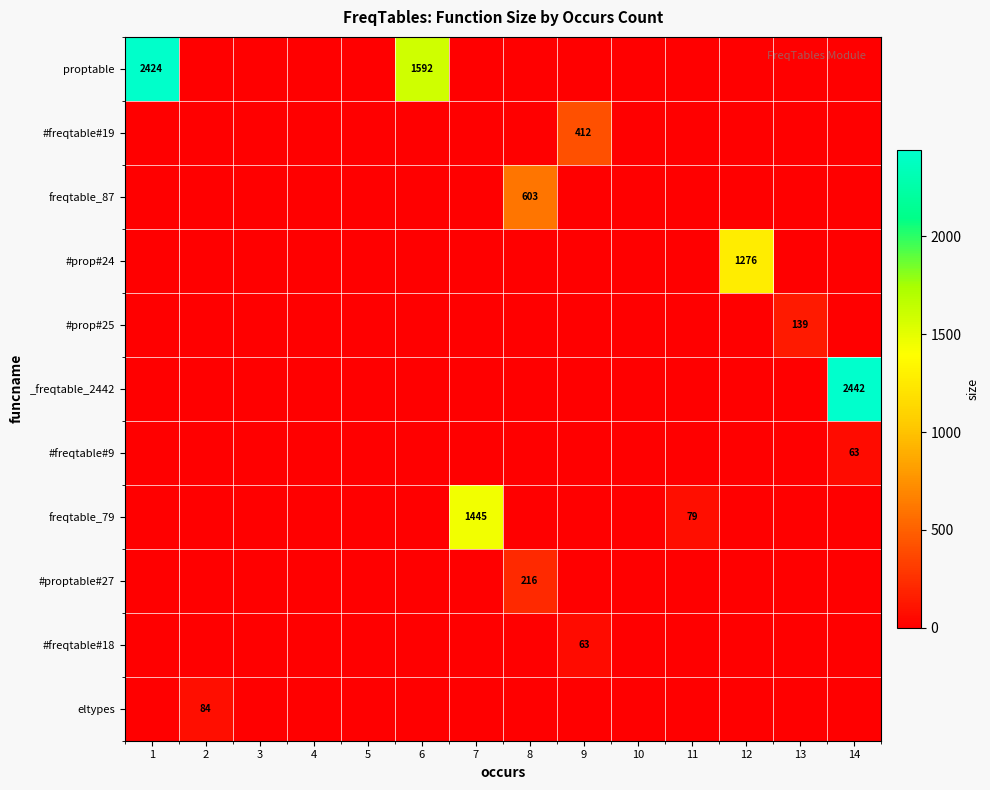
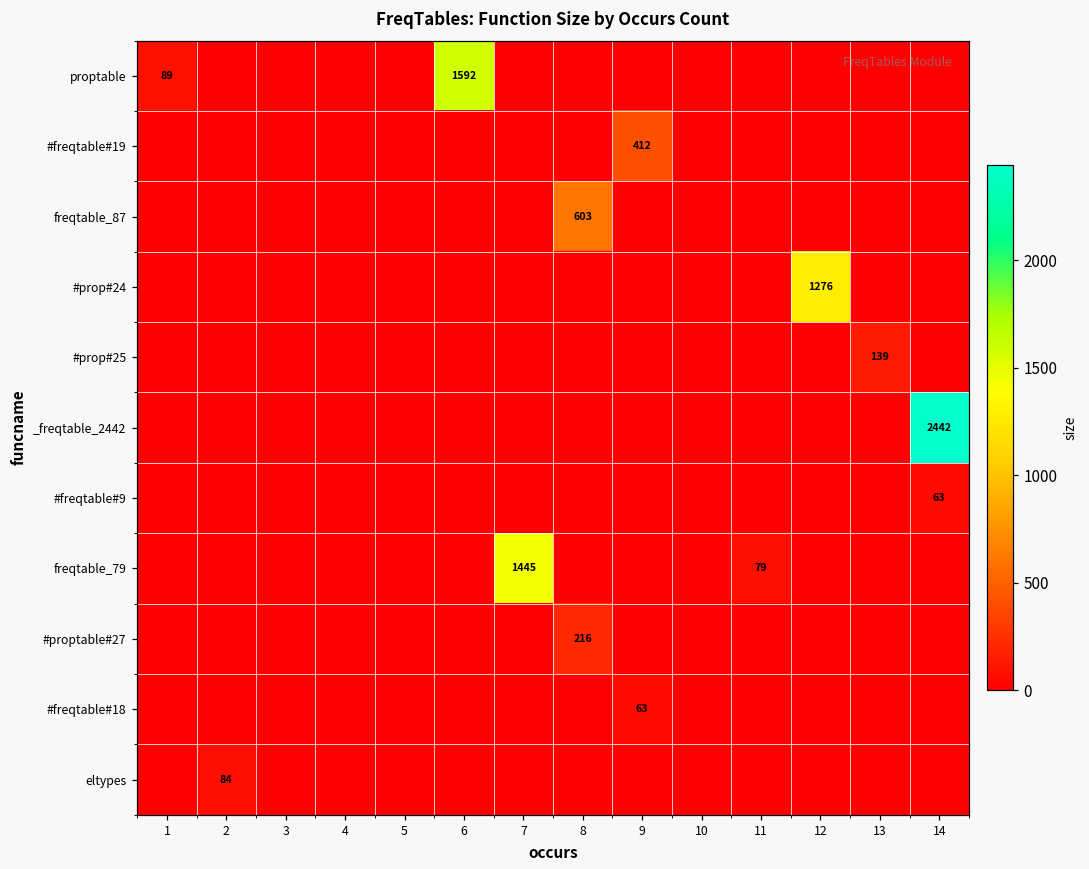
  {
    "proptable": {
-     "1": 2424,
+     "1": 89,
      "6": 1592
    },
    "#freqtable#19": {
      "9": 412
    },
    "freqtable_87": {
      "8": 603
    },
    "#prop#24": {
      "12": 1276
    },
    "#prop#25": {
      "13": 139
    },
    "_freqtable_2442": {
      "14": 2442
    },
    "#freqtable#9": {
      "14": 63
    },
    "freqtable_79": {
      "7": 1445,
      "11": 79
    },
    "#proptable#27": {
      "8": 216
    },
    "#freqtable#18": {
      "9": 63
    },
    "eltypes": {
      "2": 84
    }
  }
